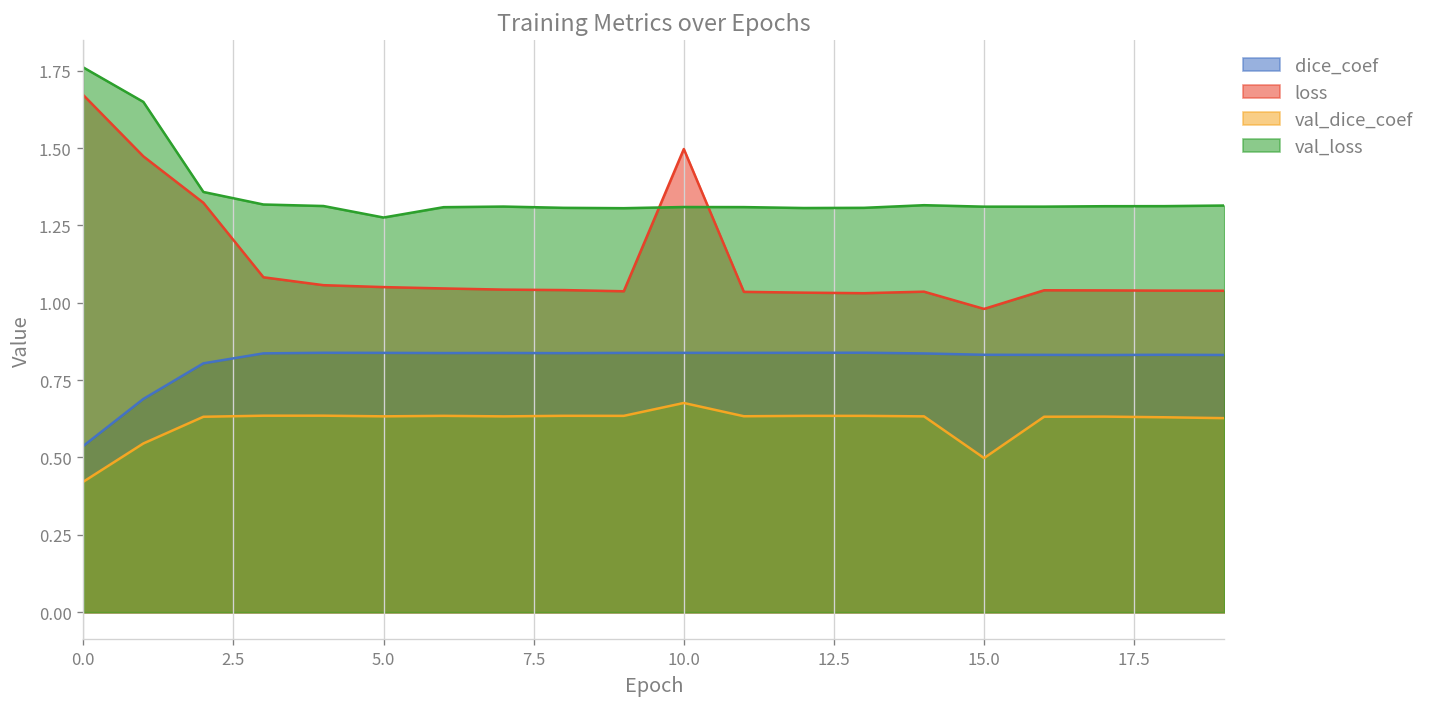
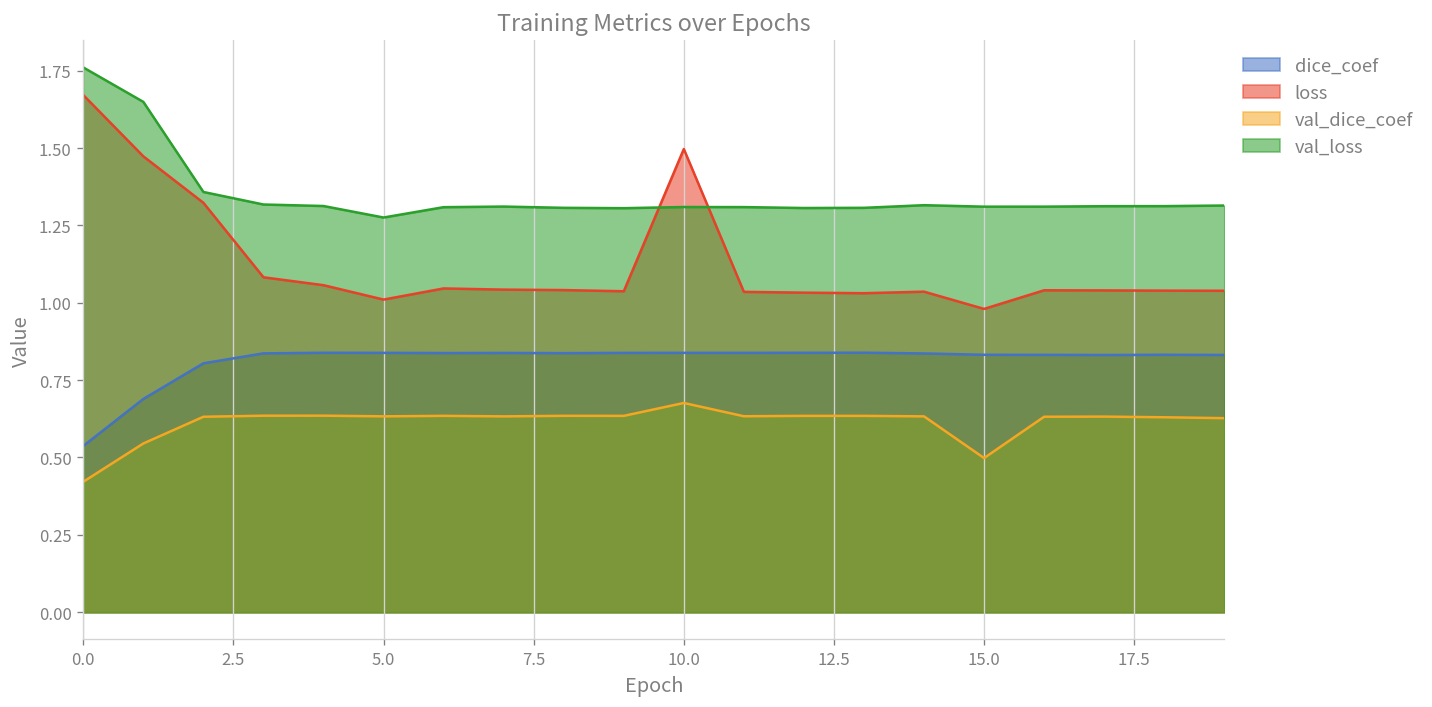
  {
    "dice_coef": {
      "0.0": 0.54,
      "5.0": 0.84,
      "10.0": 0.84,
      "15.0": 0.83
    },
    "loss": {
      "0.0": 1.67,
-     "5.0": 1.05,
+     "5.0": 1.01,
      "10.0": 1.50,
      "15.0": 0.98
    },
    "val_dice_coef": {
      "0.0": 0.42,
      "5.0": 0.63,
      "10.0": 0.68,
      "15.0": 0.50
    },
    "val_loss": {
      "0.0": 1.76,
      "5.0": 1.28,
      "10.0": 1.31,
      "15.0": 1.31
    }
  }
